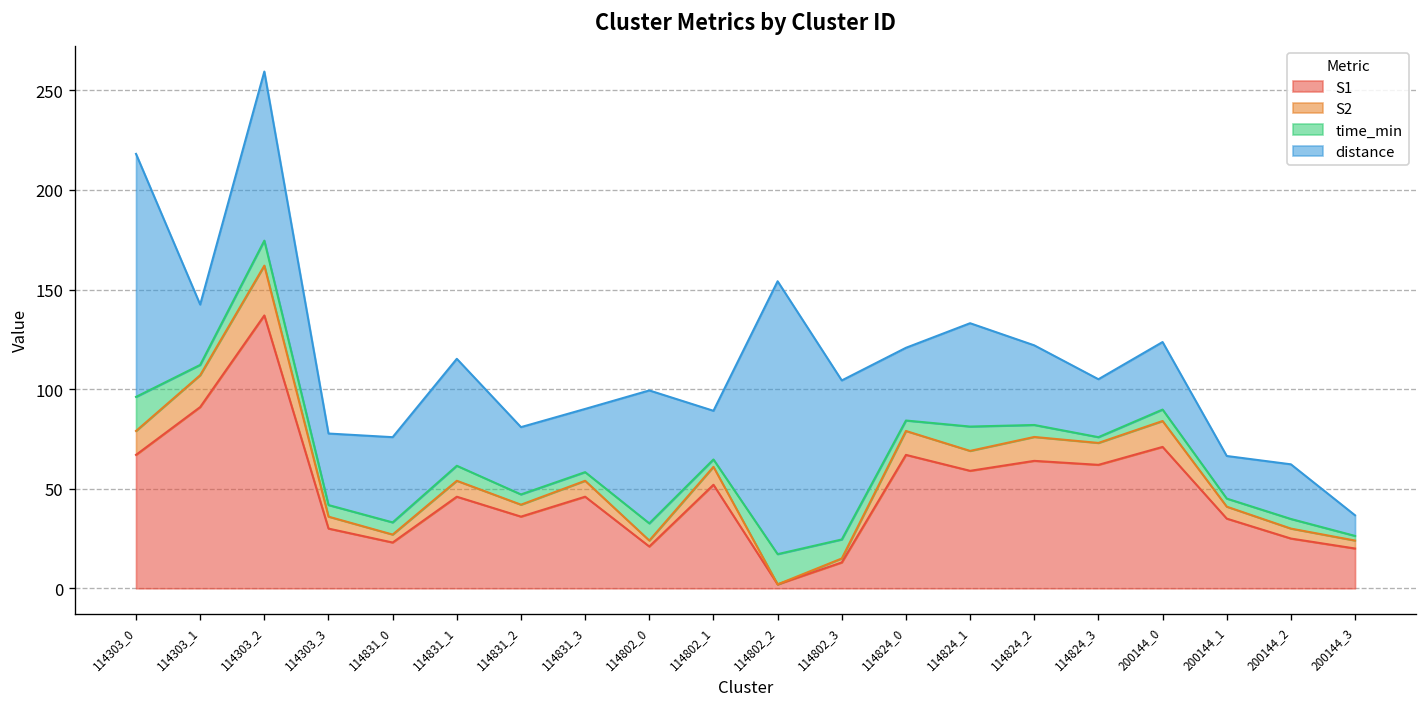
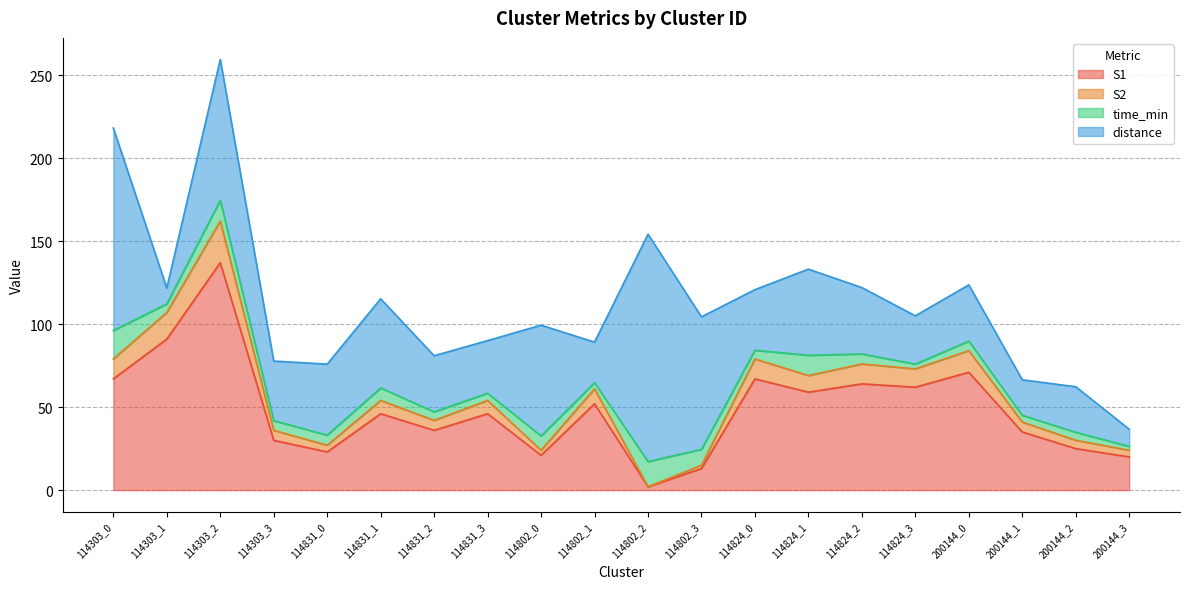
  {
    "time_min": {
      "114303_0": 17,
      "114303_1": 5,
      "114303_2": 13,
      "114303_3": 6,
      "114831_0": 6,
      "114831_1": 8,
      "114831_2": 5,
      "114831_3": 4,
      "114802_0": 9,
      "114802_1": 4,
      "114802_2": 15,
      "114802_3": 10,
      "114824_0": 5,
      "114824_1": 12,
      "114824_2": 6,
      "114824_3": 3,
      "200144_0": 6,
      "200144_1": 4,
      "200144_2": 5,
      "200144_3": 2
    },
    "distance": {
      "114303_0": 122,
-     "114303_1": 30,
+     "114303_1": 10,
      "114303_2": 85,
      "114303_3": 36,
      "114831_0": 43,
      "114831_1": 54,
      "114831_2": 34,
      "114831_3": 32,
      "114802_0": 67,
      "114802_1": 24,
      "114802_2": 137,
      "114802_3": 80,
      "114824_0": 37,
      "114824_1": 52,
      "114824_2": 40,
      "114824_3": 29,
      "200144_0": 34,
      "200144_1": 21,
      "200144_2": 27,
      "200144_3": 10
    }
  }
